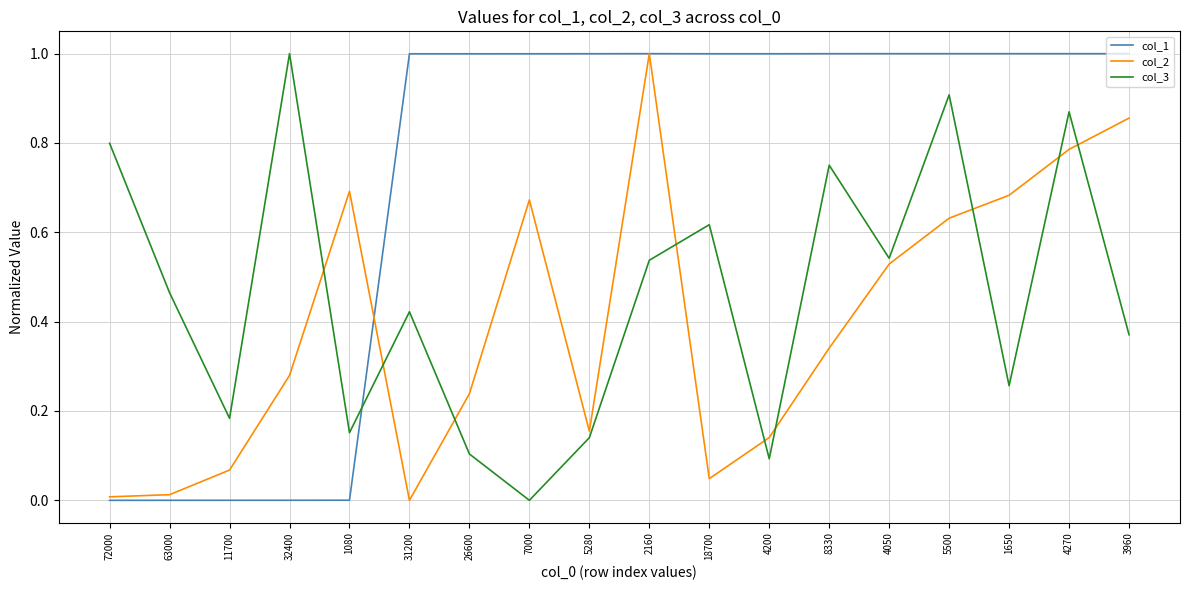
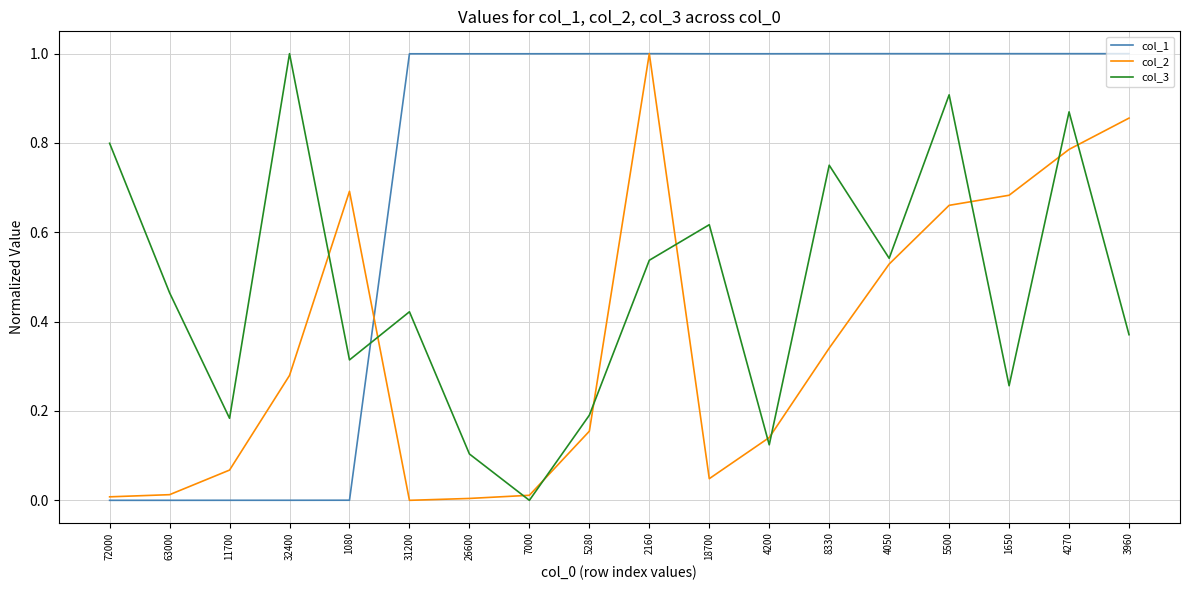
  {
    "col_1": {
      "72000": 0.00,
      "63000": 0.00,
      "11700": 0.00,
      "32400": 0.00,
      "1080": 0.00,
      "31200": 1.00,
      "26600": 1.00,
      "7000": 1.00,
      "5280": 1.00,
      "18700": 1.00,
      "4200": 1.00,
      "8330": 1.00,
      "4050": 1.00,
      "5500": 1.00,
      "1650": 1.00,
      "4270": 1.00
    },
    "col_2": {
      "72000": 0.01,
      "63000": 0.01,
      "11700": 0.07,
      "32400": 0.28,
      "1080": 0.69,
      "31200": 0.00,
-     "26600": 0.24,
-     "7000": 0.67,
+     "26600": 0.00,
+     "7000": 0.01,
      "5280": 0.15,
      "18700": 0.05,
      "4200": 0.14,
      "8330": 0.34,
      "4050": 0.53,
-     "5500": 0.63,
+     "5500": 0.66,
      "1650": 0.68,
      "4270": 0.79,
      "3960": 0.86
    },
    "col_3": {
      "72000": 0.80,
      "63000": 0.46,
      "11700": 0.18,
      "32400": 1.00,
-     "1080": 0.15,
+     "1080": 0.31,
      "31200": 0.42,
      "26600": 0.10,
      "7000": 0.00,
-     "5280": 0.14,
+     "5280": 0.19,
      "2160": 0.54,
      "18700": 0.62,
-     "4200": 0.09,
+     "4200": 0.12,
      "8330": 0.75,
      "4050": 0.54,
      "5500": 0.91,
      "1650": 0.26,
      "4270": 0.87,
      "3960": 0.37
    }
  }
